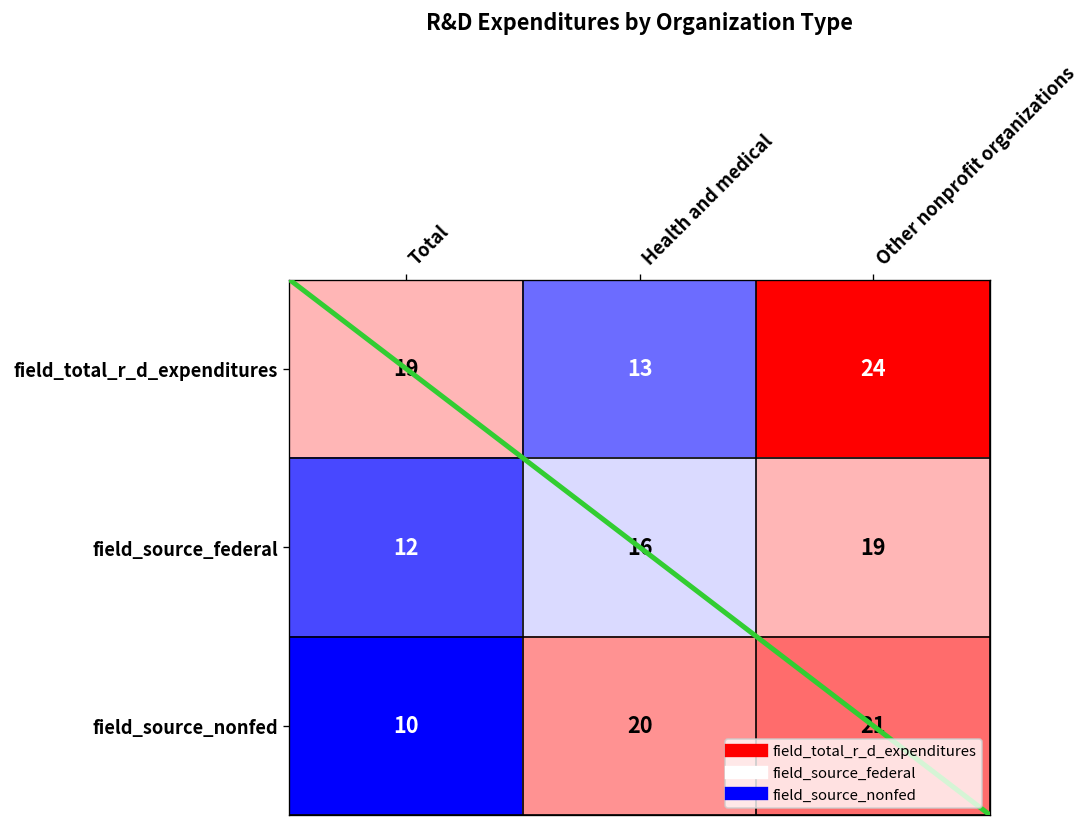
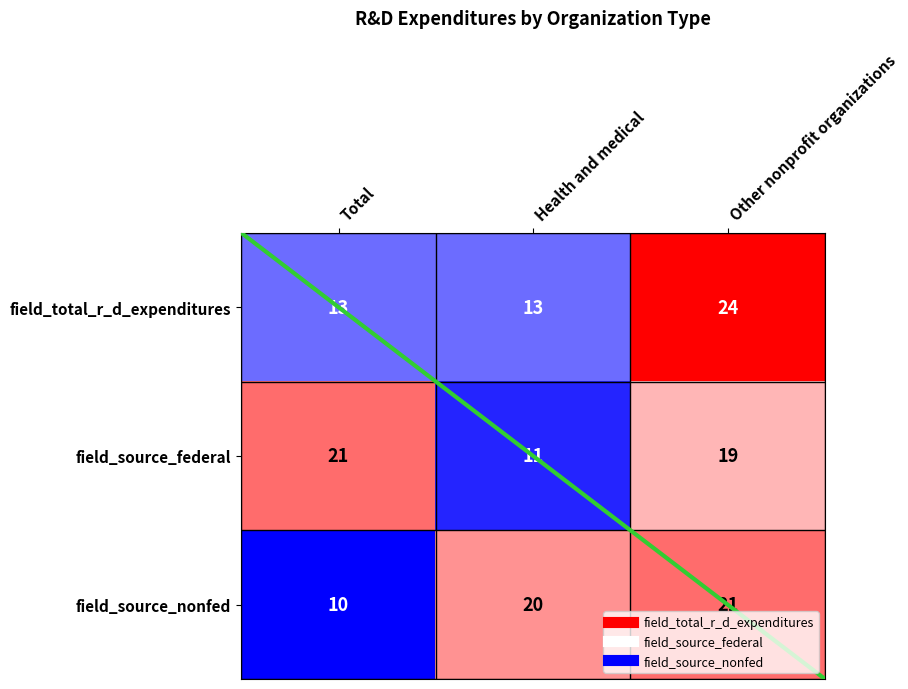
  {
    "field_total_r_d_expenditures": {
-     "Total": 19,
+     "Total": 13,
      "Health and medical": 13,
      "Other nonprofit organizations": 24
    },
    "field_source_federal": {
-     "Total": 12,
-     "Health and medical": 16,
+     "Total": 21,
+     "Health and medical": 11,
      "Other nonprofit organizations": 19
    },
    "field_source_nonfed": {
      "Total": 10,
      "Health and medical": 20
    }
  }
